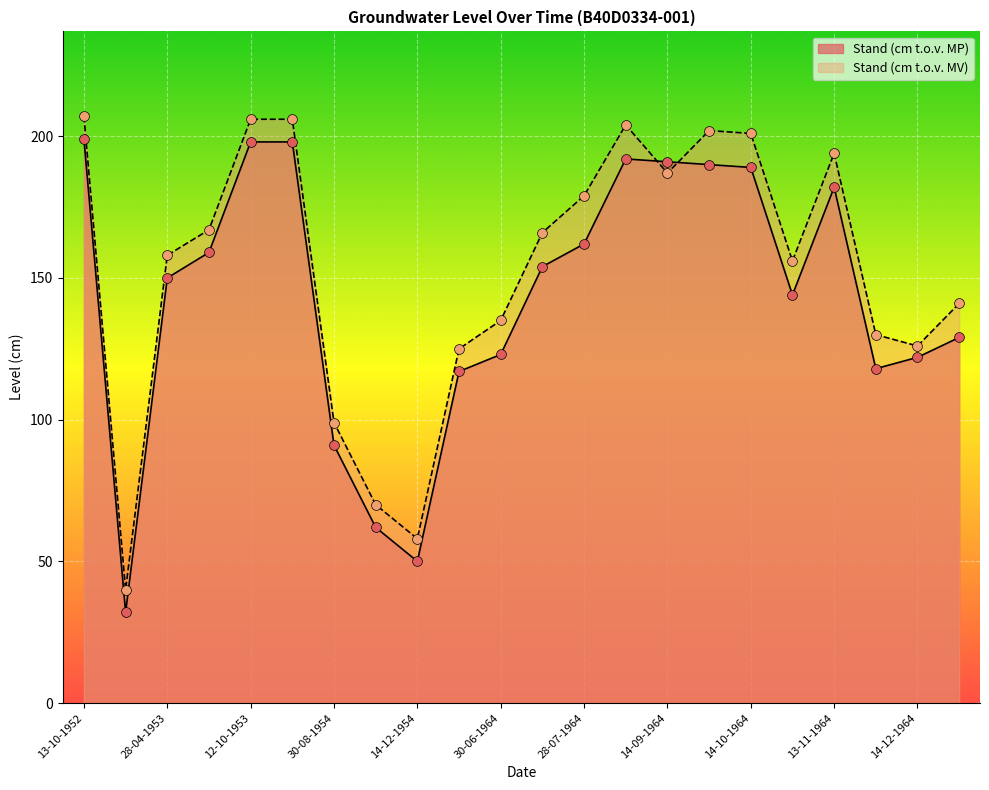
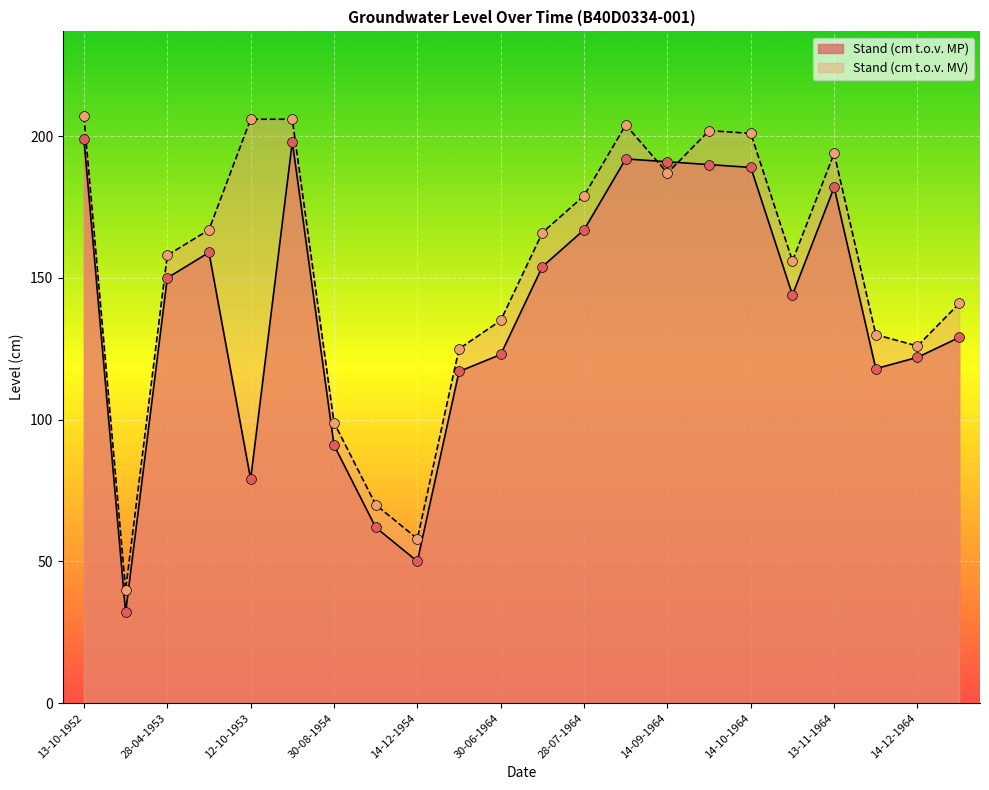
  {
    "Stand (cm t.o.v. MP)": {
      "13-10-1952": 199,
      "28-04-1953": 150,
-     "12-10-1953": 198,
+     "12-10-1953": 79,
      "30-08-1954": 91,
      "14-12-1954": 50,
      "30-06-1964": 123,
-     "28-07-1964": 162,
+     "28-07-1964": 167,
      "14-09-1964": 191,
      "14-10-1964": 189,
      "13-11-1964": 182,
      "14-12-1964": 122
    },
    "Stand (cm t.o.v. MV)": {
      "13-10-1952": 207,
      "28-04-1953": 158,
      "12-10-1953": 206,
      "30-08-1954": 99,
      "14-12-1954": 58,
      "30-06-1964": 135,
      "28-07-1964": 179,
      "14-09-1964": 187,
      "14-10-1964": 201,
      "13-11-1964": 194,
      "14-12-1964": 126
    }
  }
